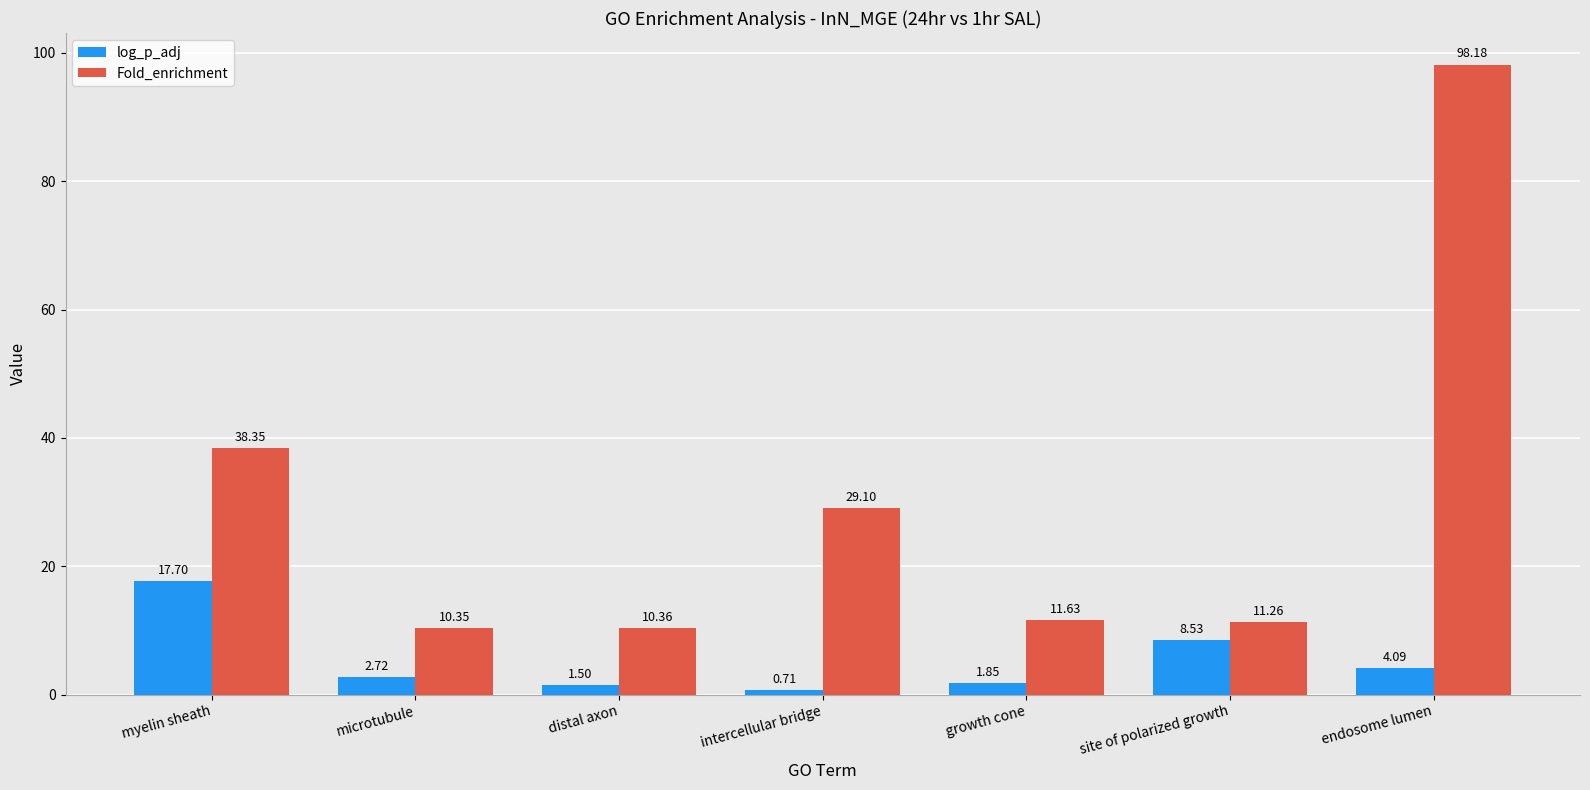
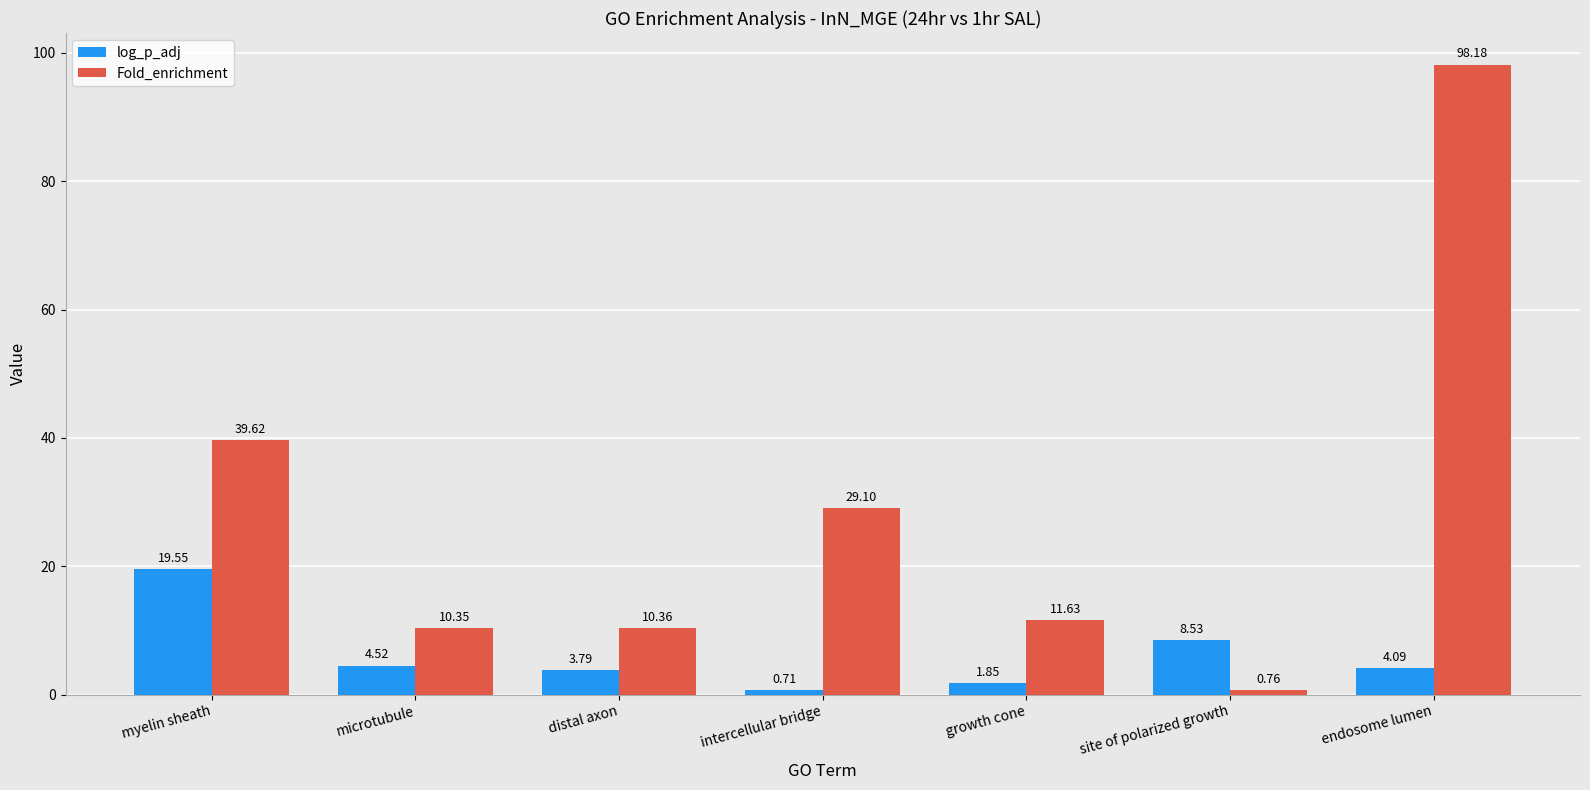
  {
    "log_p_adj": {
-     "myelin sheath": 17.70,
-     "microtubule": 2.72,
-     "distal axon": 1.50,
+     "myelin sheath": 19.55,
+     "microtubule": 4.52,
+     "distal axon": 3.79,
      "intercellular bridge": 0.71,
      "growth cone": 1.85,
      "site of polarized growth": 8.53,
      "endosome lumen": 4.09
    },
    "Fold_enrichment": {
-     "myelin sheath": 38.35,
+     "myelin sheath": 39.62,
      "microtubule": 10.35,
      "distal axon": 10.36,
      "intercellular bridge": 29.10,
      "growth cone": 11.63,
-     "site of polarized growth": 11.26,
+     "site of polarized growth": 0.76,
      "endosome lumen": 98.18
    }
  }
